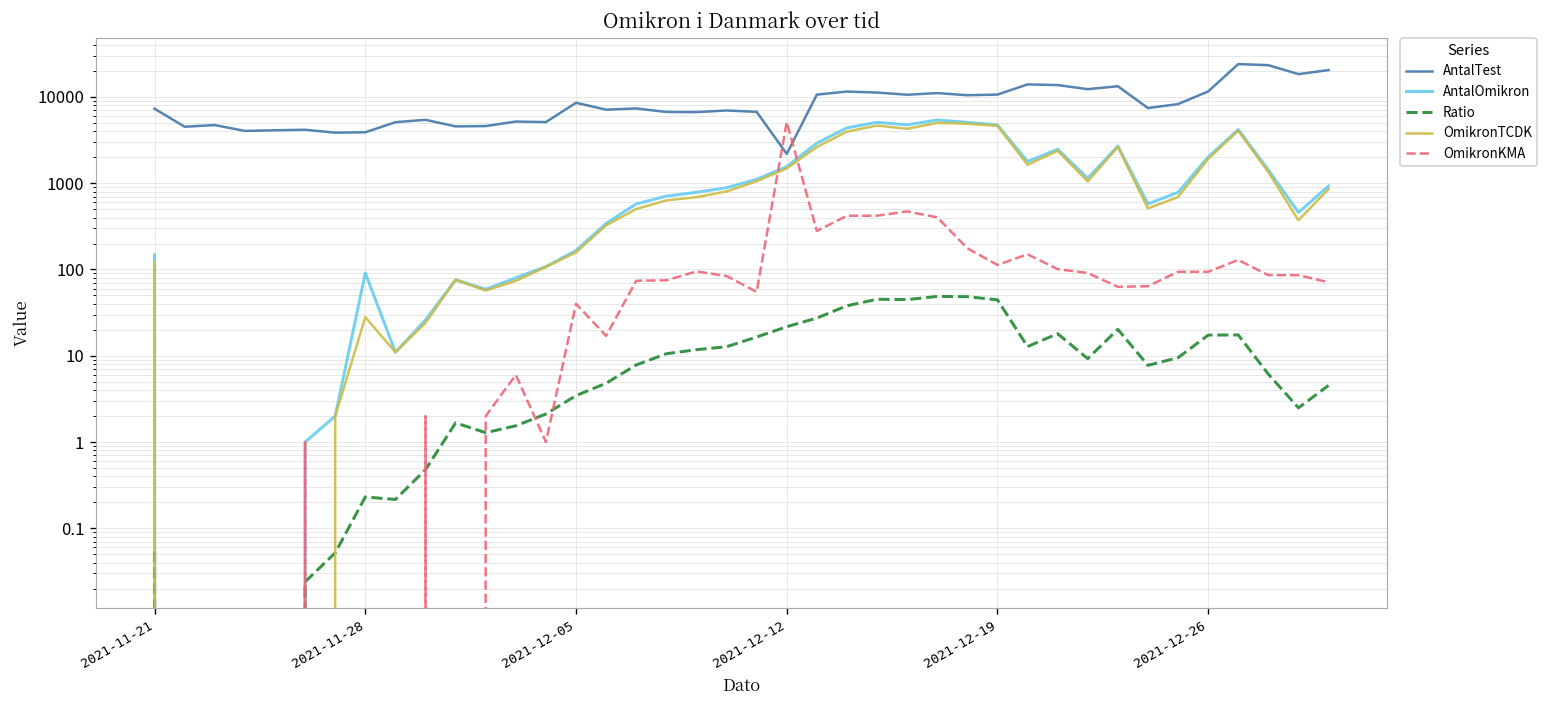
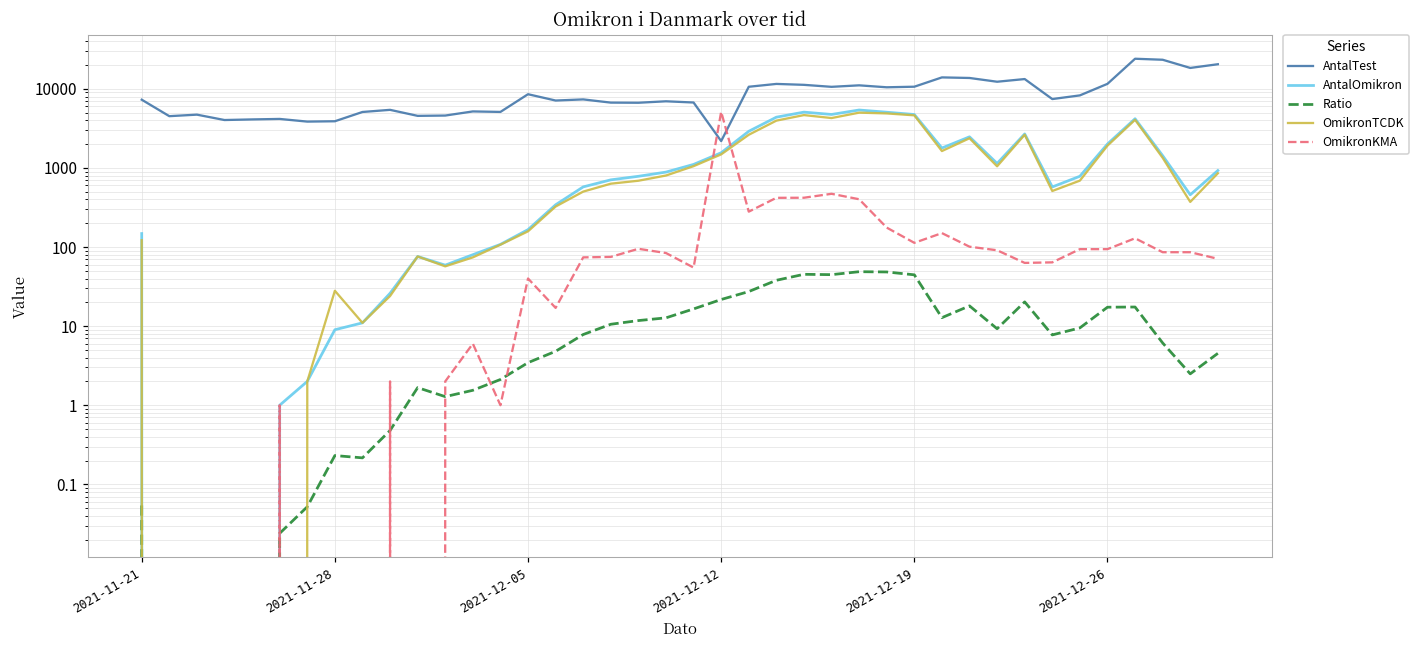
  {
    "AntalTest": {
      "2021-11-21": 7000,
      "2021-11-28": 4000,
      "2021-12-05": 9000,
      "2021-12-12": 2200,
      "2021-12-19": 11000,
      "2021-12-26": 12000
    },
    "AntalOmikron": {
      "2021-11-21": 150,
-     "2021-11-28": 90
+     "2021-11-28": 9
    },
    "Ratio": {
      "2021-11-21": 0.05,
      "2021-11-28": 0.23,
      "2021-12-05": 3,
      "2021-12-12": 22,
      "2021-12-19": 40,
      "2021-12-26": 17
    },
    "OmikronTCDK": {
      "2021-11-21": 120,
      "2021-11-28": 28
    },
    "OmikronKMA": {
      "2021-12-05": 40,
      "2021-12-12": 5000,
      "2021-12-19": 110,
      "2021-12-26": 90
    }
  }
